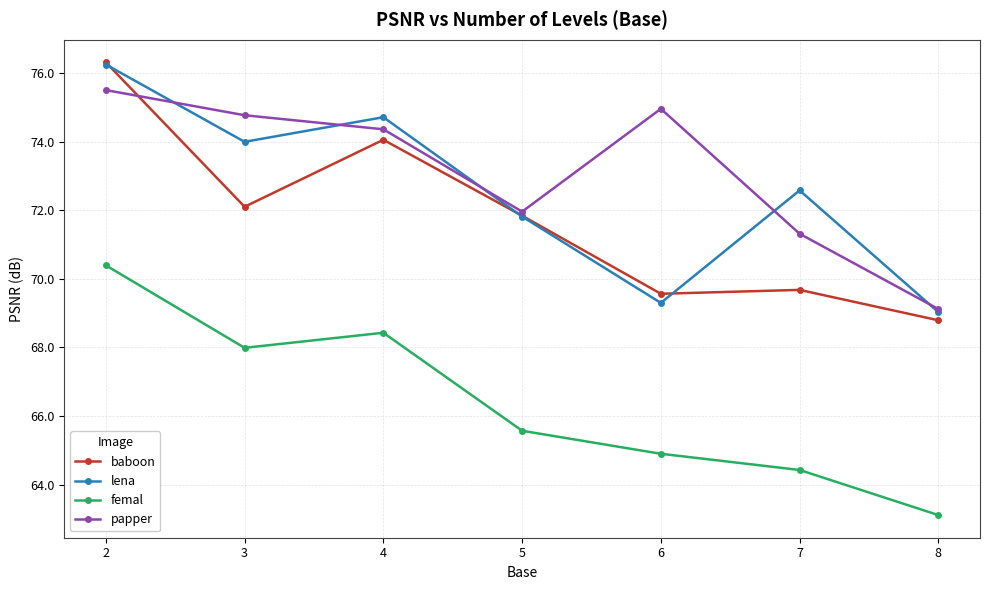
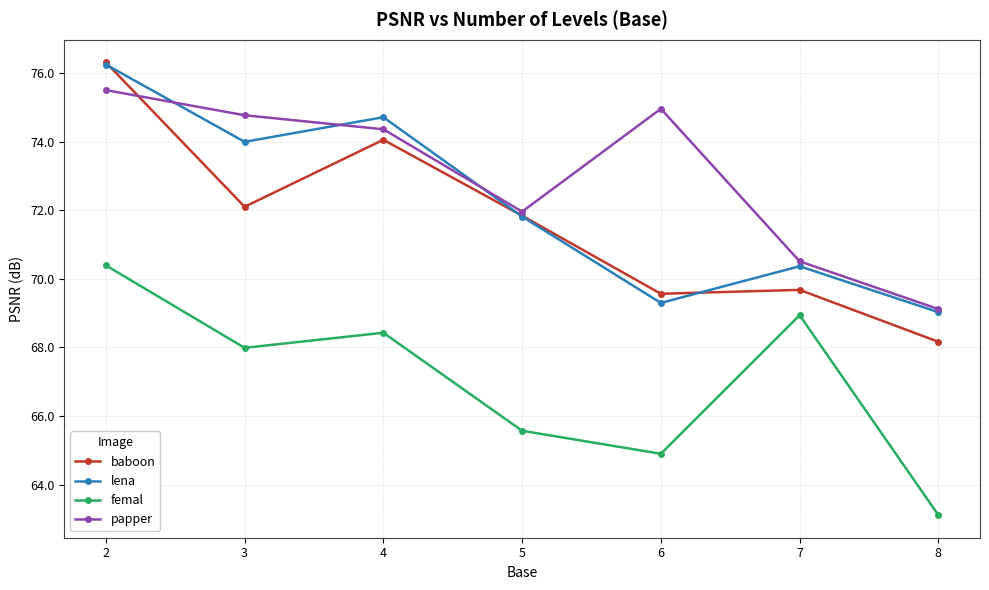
  {
    "baboon": {
      "3": 72.1,
      "4": 74.1,
      "6": 69.6,
      "7": 69.7,
-     "8": 68.8
+     "8": 68.2
    },
    "lena": {
      "3": 74.0,
      "4": 74.7,
      "6": 69.3,
-     "7": 72.6,
+     "7": 70.4,
      "8": 69.0
    },
    "femal": {
      "2": 70.4,
      "3": 68.0,
      "4": 68.4,
      "5": 65.6,
      "6": 64.9,
-     "7": 64.4,
+     "7": 68.9,
      "8": 63.1
    },
    "papper": {
      "2": 75.5,
      "3": 74.8,
      "4": 74.4,
      "5": 72.0,
      "6": 75.0,
-     "7": 71.3,
+     "7": 70.5,
      "8": 69.1
    }
  }
